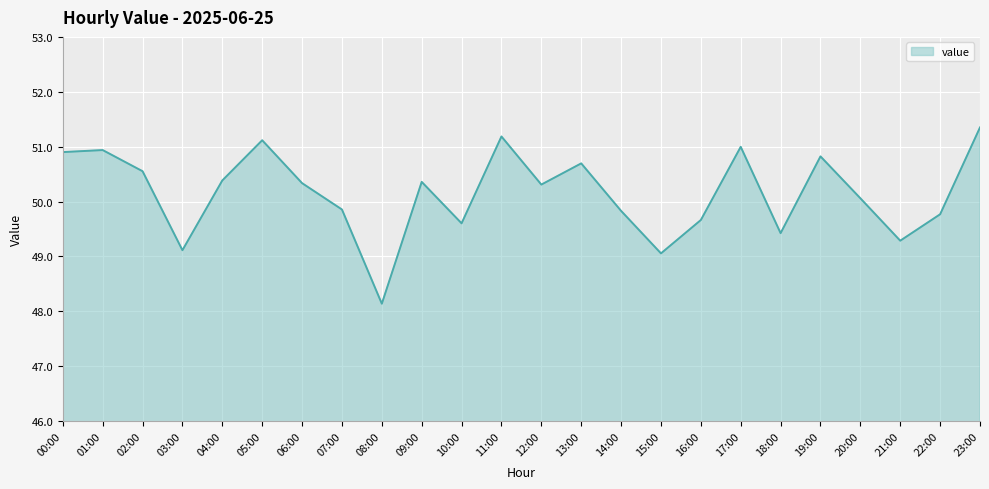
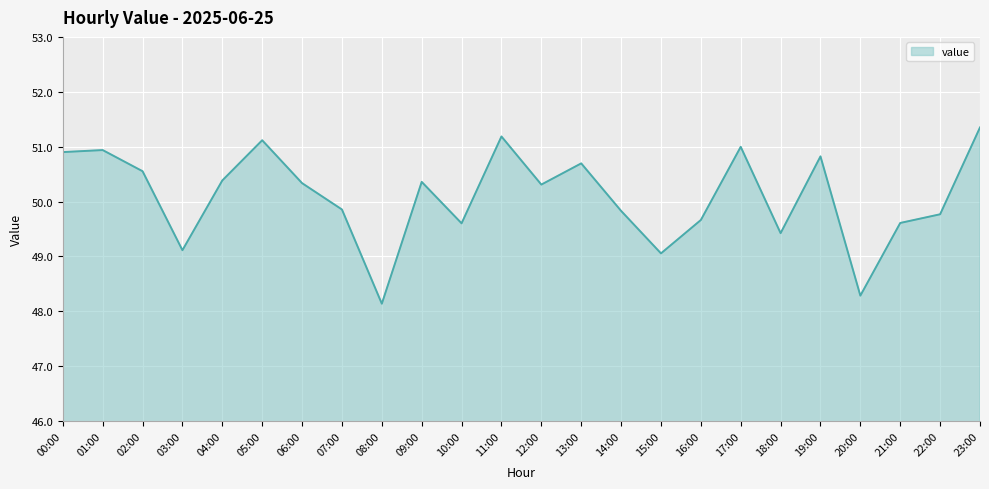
  {
    "00:00": 50.9,
    "01:00": 50.9,
    "02:00": 50.6,
    "03:00": 49.1,
    "04:00": 50.4,
    "05:00": 51.1,
    "06:00": 50.3,
    "07:00": 49.9,
    "08:00": 48.1,
    "09:00": 50.4,
    "10:00": 49.6,
    "11:00": 51.2,
    "12:00": 50.3,
    "13:00": 50.7,
    "14:00": 49.8,
    "15:00": 49.1,
    "16:00": 49.7,
    "17:00": 51.0,
    "18:00": 49.4,
    "19:00": 50.8,
-   "20:00": 50.1,
-   "21:00": 49.3,
+   "20:00": 48.3,
+   "21:00": 49.6,
    "22:00": 49.8,
    "23:00": 51.4
  }
